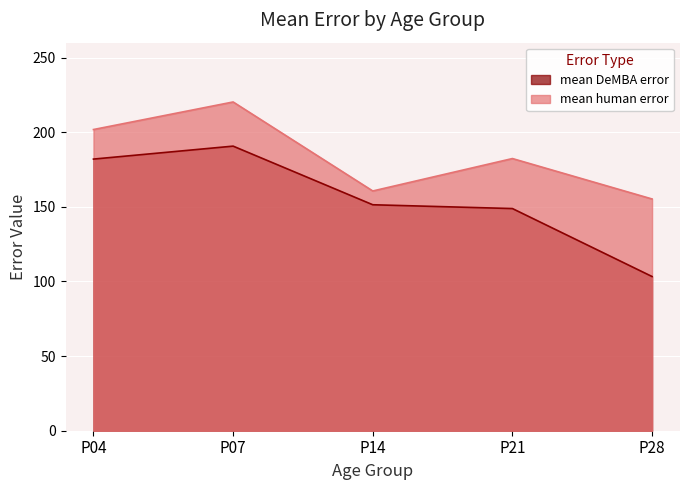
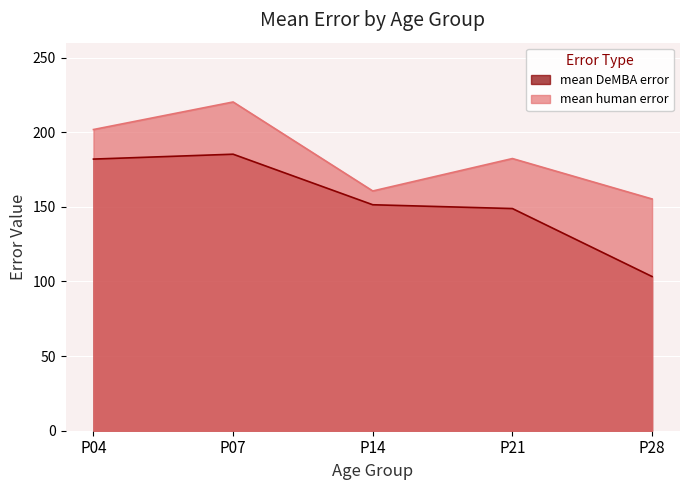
  {
    "mean DeMBA error": {
      "P04": 182,
-     "P07": 191,
+     "P07": 185,
      "P14": 151,
      "P21": 149,
      "P28": 103
    },
    "mean human error": {
      "P04": 202,
      "P07": 220,
      "P14": 161,
      "P21": 182,
      "P28": 155
    }
  }
